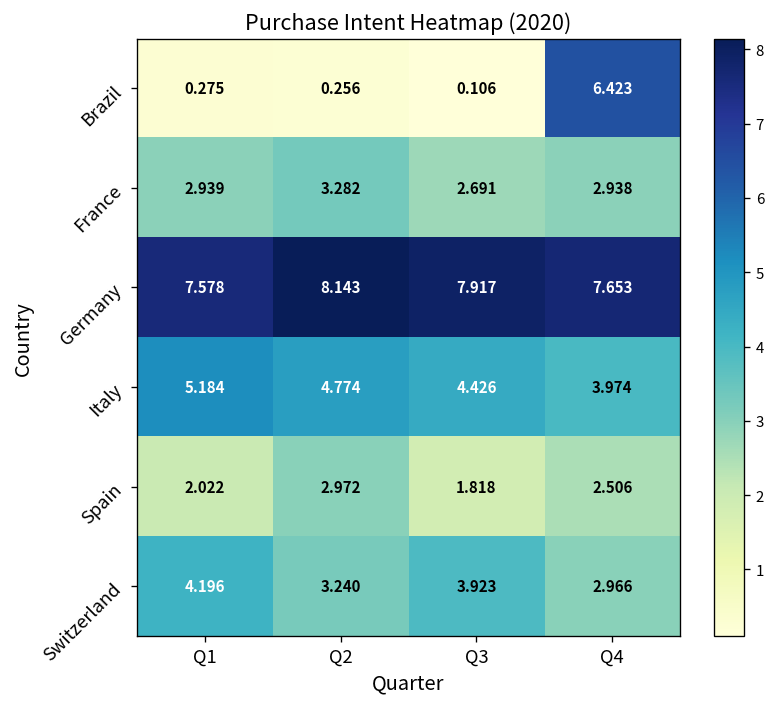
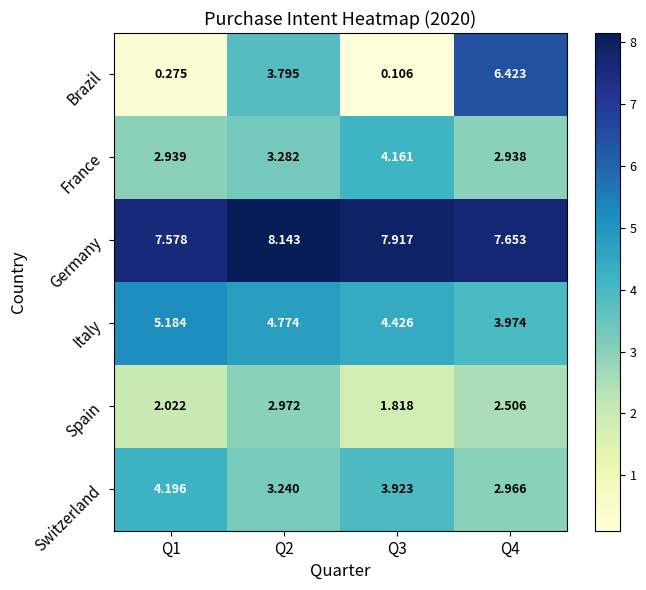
  {
    "Brazil": {
      "Q1": 0.275,
-     "Q2": 0.256,
+     "Q2": 3.795,
      "Q3": 0.106,
      "Q4": 6.423
    },
    "France": {
      "Q1": 2.939,
      "Q2": 3.282,
-     "Q3": 2.691,
+     "Q3": 4.161,
      "Q4": 2.938
    },
    "Germany": {
      "Q1": 7.578,
      "Q2": 8.143,
      "Q3": 7.917,
      "Q4": 7.653
    },
    "Italy": {
      "Q1": 5.184,
      "Q2": 4.774,
      "Q3": 4.426,
      "Q4": 3.974
    },
    "Spain": {
      "Q1": 2.022,
      "Q2": 2.972,
      "Q3": 1.818,
      "Q4": 2.506
    },
    "Switzerland": {
      "Q1": 4.196,
      "Q2": 3.240,
      "Q3": 3.923,
      "Q4": 2.966
    }
  }
